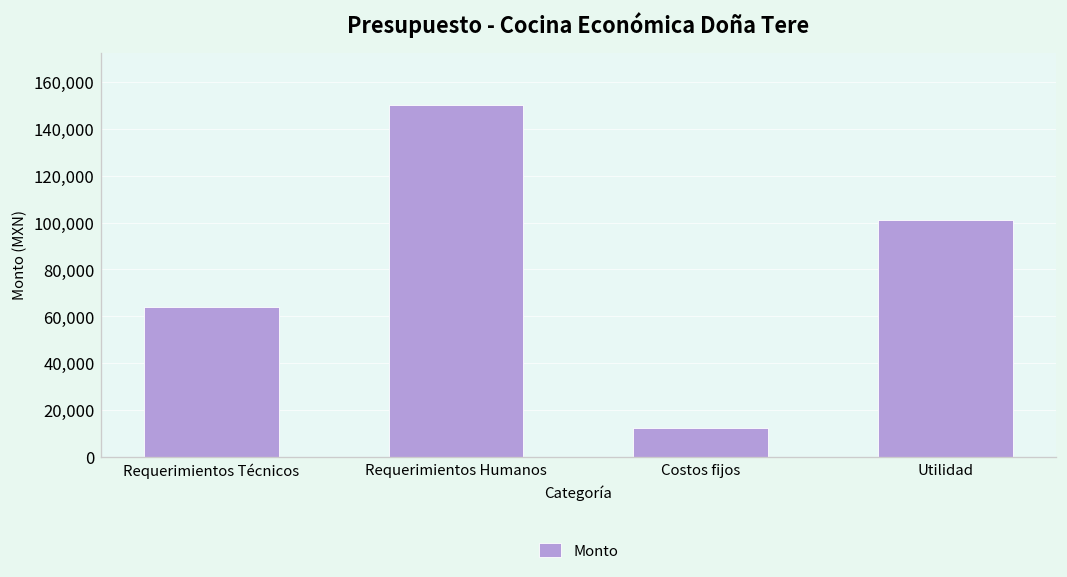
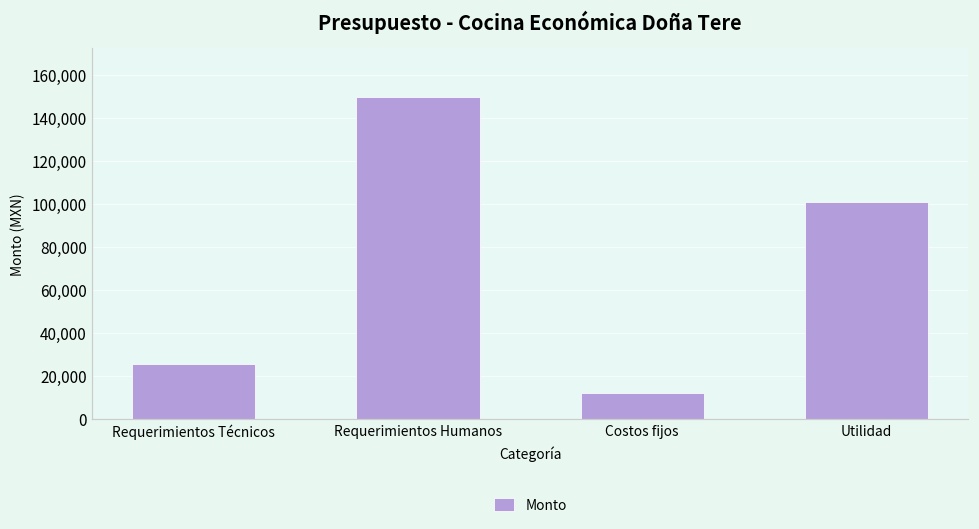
  {
-   "Requerimientos Técnicos": "64,000",
+   "Requerimientos Técnicos": "26,000",
    "Requerimientos Humanos": "150,000",
    "Costos fijos": "12,000",
    "Utilidad": "101,000"
  }
